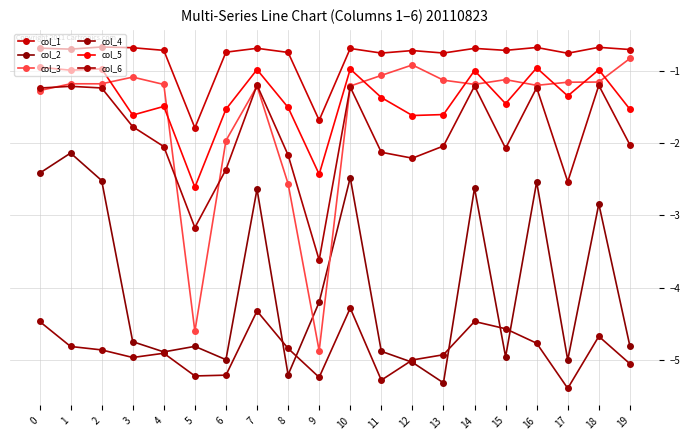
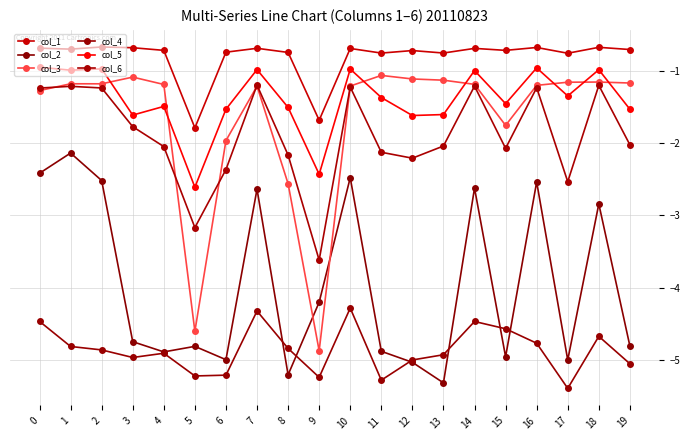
  {
    "col_3": {
      "0": -1.3,
      "2": -1.2,
      "3": -1.1,
      "4": -1.2,
      "5": -4.6,
      "6": -2.0,
      "8": -2.6,
      "9": -4.9,
      "11": -1.1,
-     "12": -0.9,
+     "12": -1.1,
      "13": -1.1,
-     "15": -1.1,
+     "15": -1.8,
      "17": -1.2,
      "18": -1.2,
-     "19": -0.8
+     "19": -1.2
    }
  }
